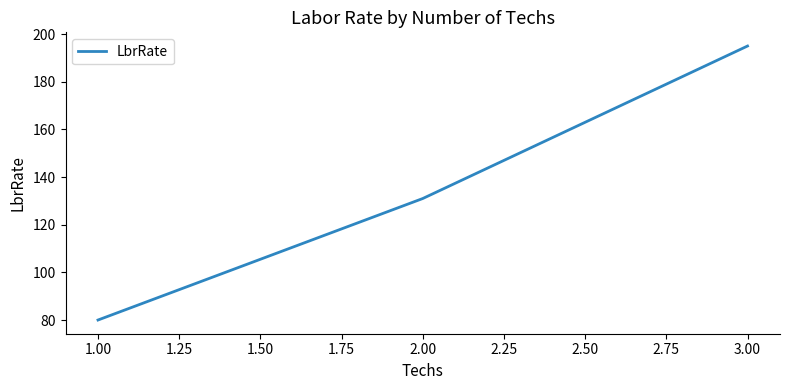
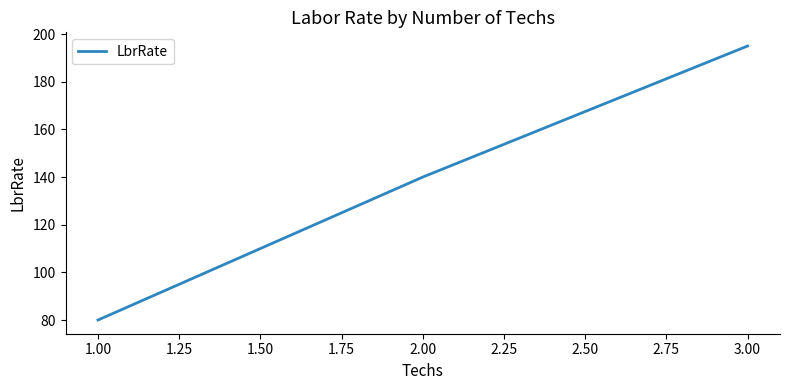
  {
    "1.00": 80,
-   "2.00": 131,
+   "2.00": 140,
    "3.00": 195
  }
